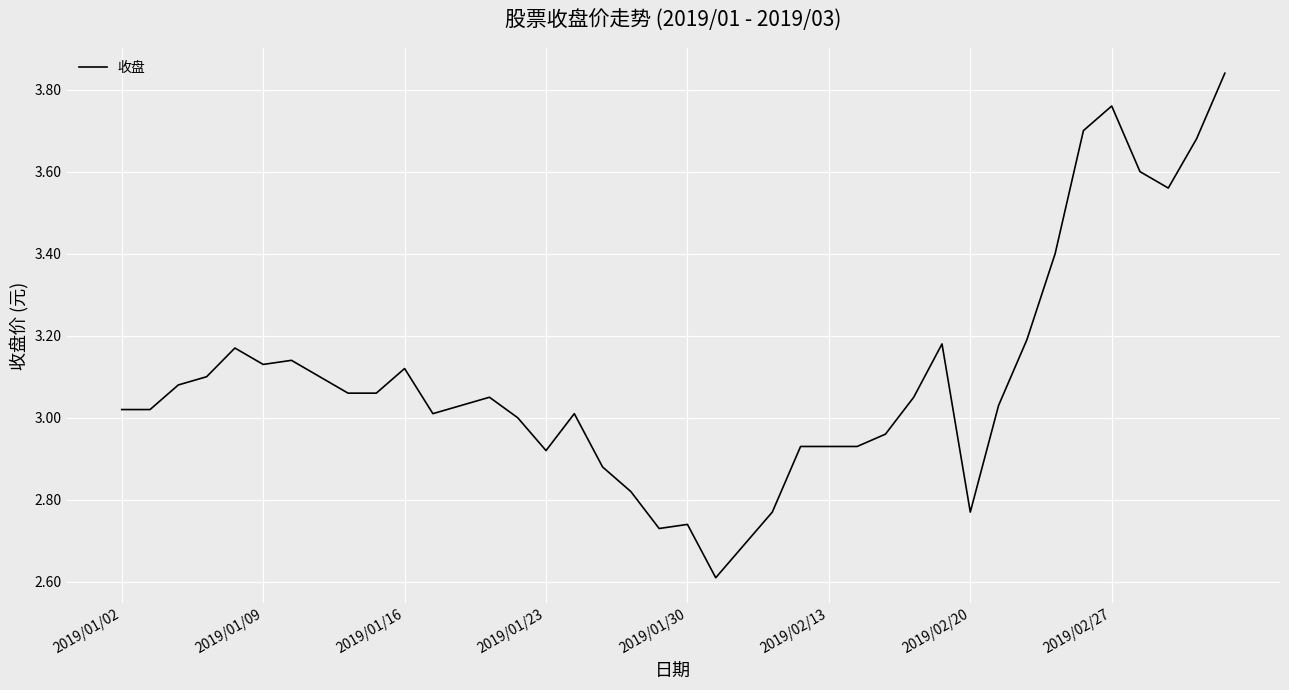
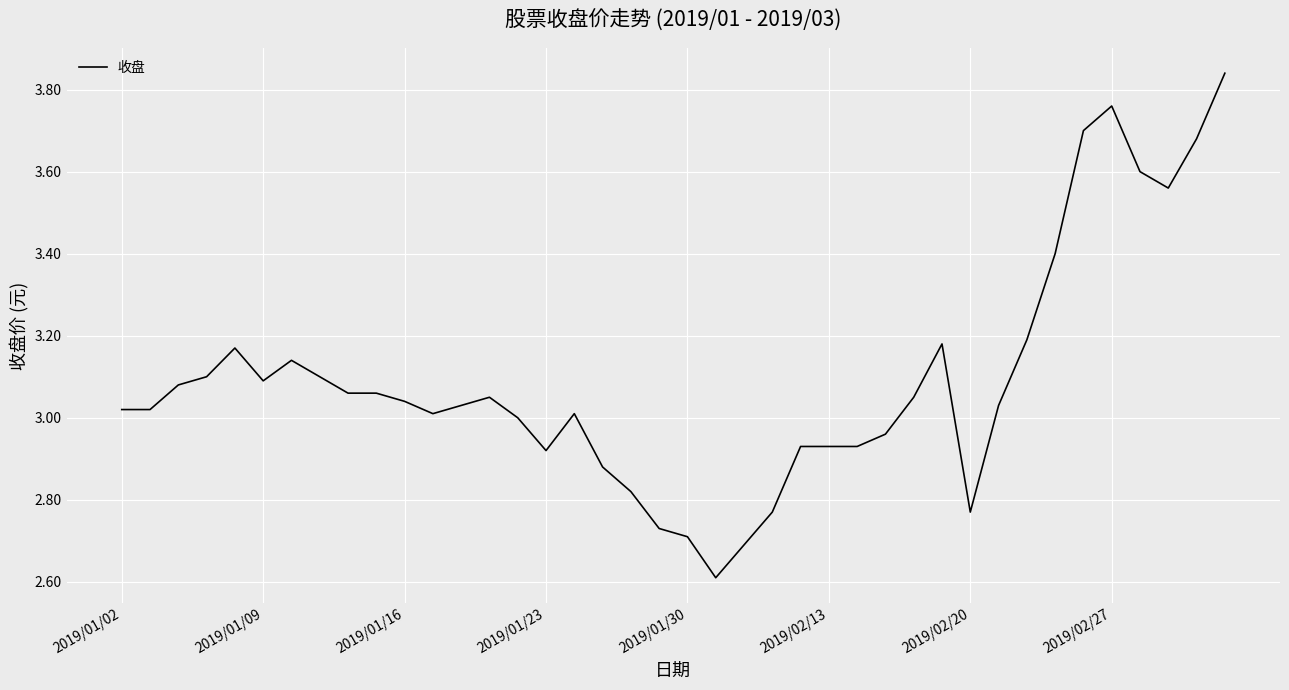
  {
    "2019/01/02": 3.02,
-   "2019/01/09": 3.13,
-   "2019/01/16": 3.12,
+   "2019/01/09": 3.09,
+   "2019/01/16": 3.04,
    "2019/01/23": 2.92,
-   "2019/01/30": 2.74,
+   "2019/01/30": 2.71,
    "2019/02/13": 2.93,
    "2019/02/20": 2.77,
    "2019/02/27": 3.76
  }
